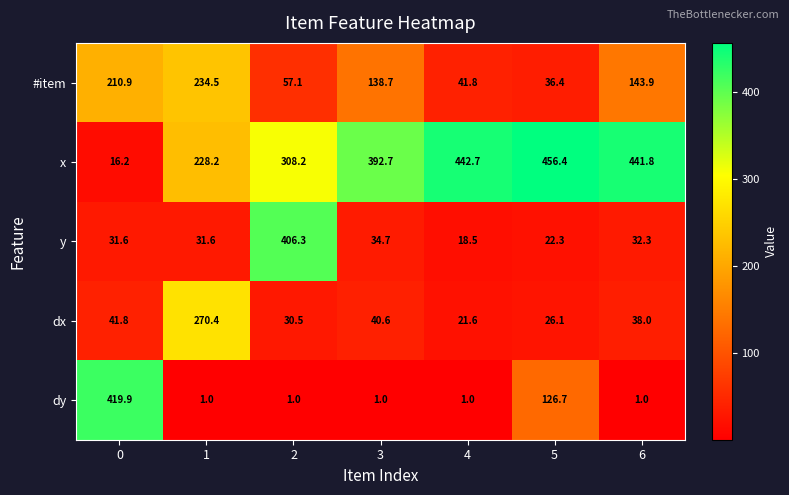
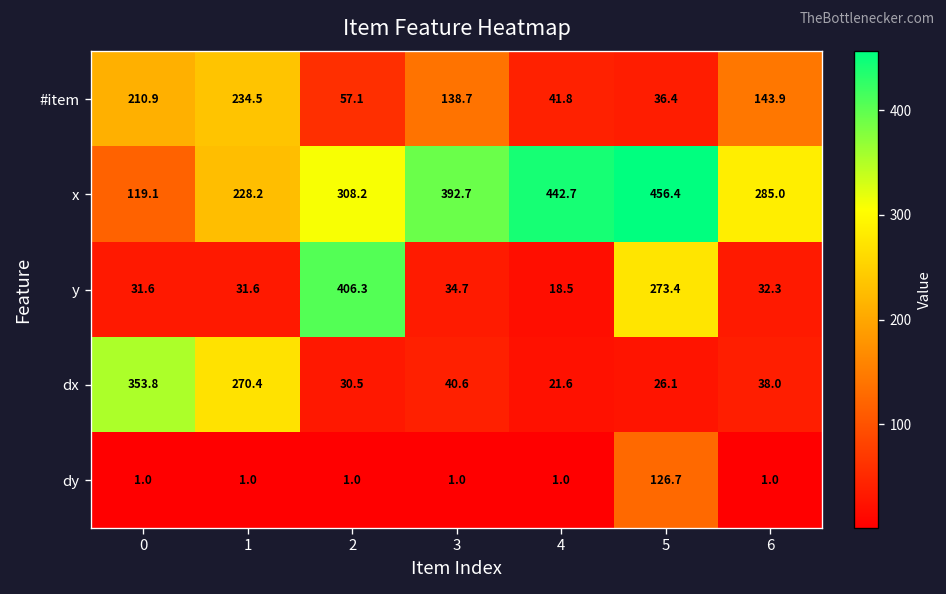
  {
    "#item": {
      "0": 210.9,
      "1": 234.5,
      "2": 57.1,
      "3": 138.7,
      "4": 41.8,
      "5": 36.4,
      "6": 143.9
    },
    "x": {
-     "0": 16.2,
+     "0": 119.1,
      "1": 228.2,
      "2": 308.2,
      "3": 392.7,
      "4": 442.7,
      "5": 456.4,
-     "6": 441.8
+     "6": 285.0
    },
    "y": {
      "0": 31.6,
      "1": 31.6,
      "2": 406.3,
      "3": 34.7,
      "4": 18.5,
-     "5": 22.3,
+     "5": 273.4,
      "6": 32.3
    },
    "dx": {
-     "0": 41.8,
+     "0": 353.8,
      "1": 270.4,
      "2": 30.5,
      "3": 40.6,
      "4": 21.6,
      "5": 26.1,
      "6": 38.0
    },
    "dy": {
-     "0": 419.9,
+     "0": 1.0,
      "1": 1.0,
      "2": 1.0,
      "3": 1.0,
      "4": 1.0,
      "5": 126.7,
      "6": 1.0
    }
  }
